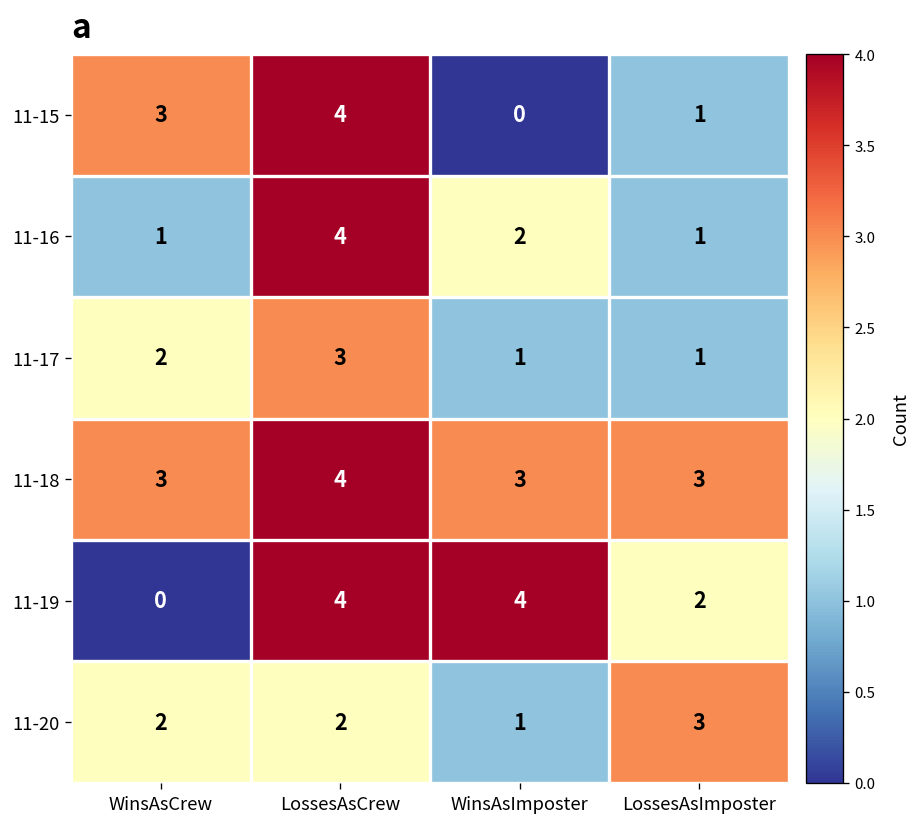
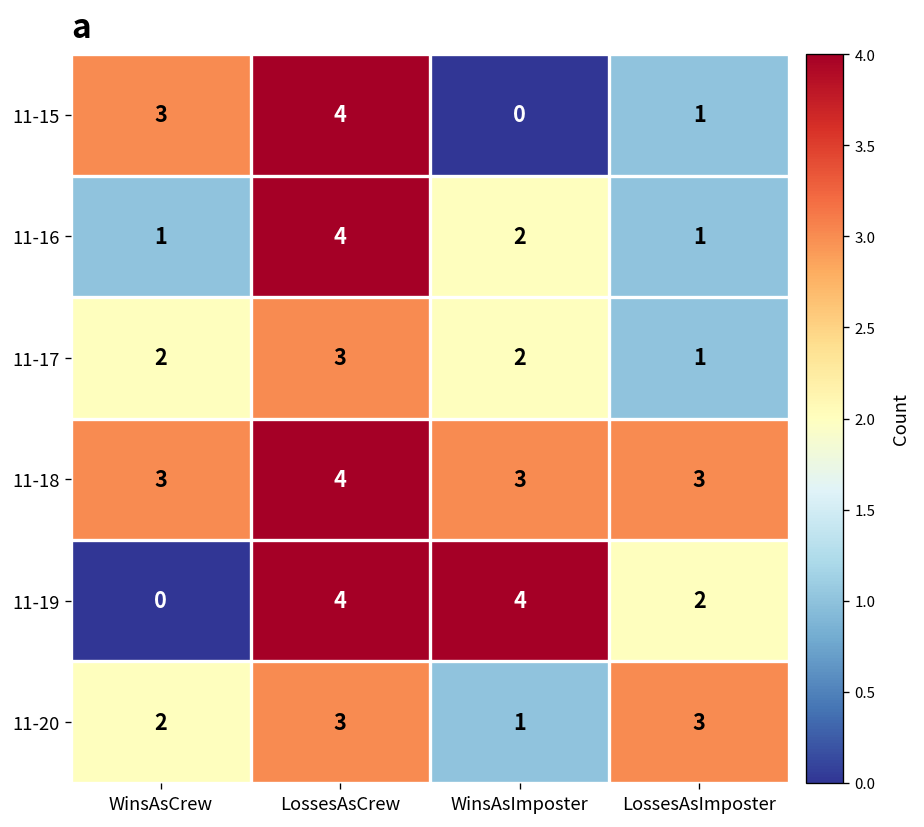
  {
    "11-15": {
      "WinsAsCrew": 3,
      "LossesAsCrew": 4,
      "WinsAsImposter": 0,
      "LossesAsImposter": 1
    },
    "11-16": {
      "WinsAsCrew": 1,
      "LossesAsCrew": 4,
      "WinsAsImposter": 2,
      "LossesAsImposter": 1
    },
    "11-17": {
      "WinsAsCrew": 2,
      "LossesAsCrew": 3,
-     "WinsAsImposter": 1,
+     "WinsAsImposter": 2,
      "LossesAsImposter": 1
    },
    "11-18": {
      "WinsAsCrew": 3,
      "LossesAsCrew": 4,
      "WinsAsImposter": 3,
      "LossesAsImposter": 3
    },
    "11-19": {
      "WinsAsCrew": 0,
      "LossesAsCrew": 4,
      "WinsAsImposter": 4,
      "LossesAsImposter": 2
    },
    "11-20": {
      "WinsAsCrew": 2,
-     "LossesAsCrew": 2,
+     "LossesAsCrew": 3,
      "WinsAsImposter": 1,
      "LossesAsImposter": 3
    }
  }
